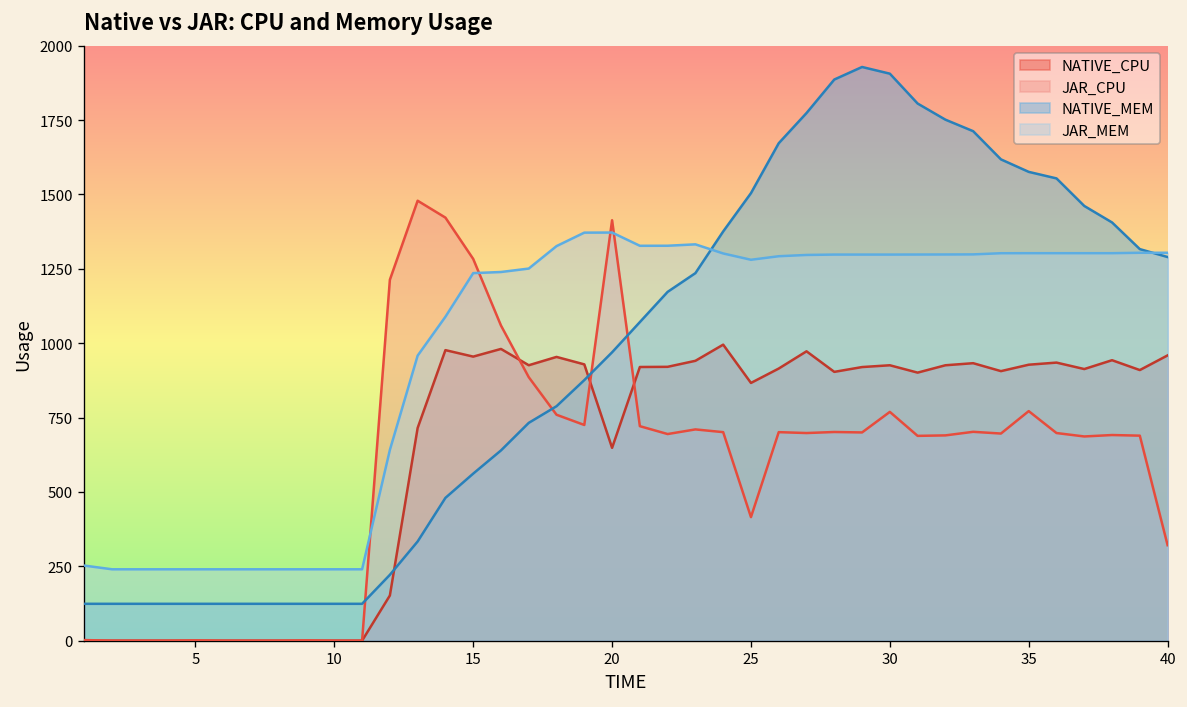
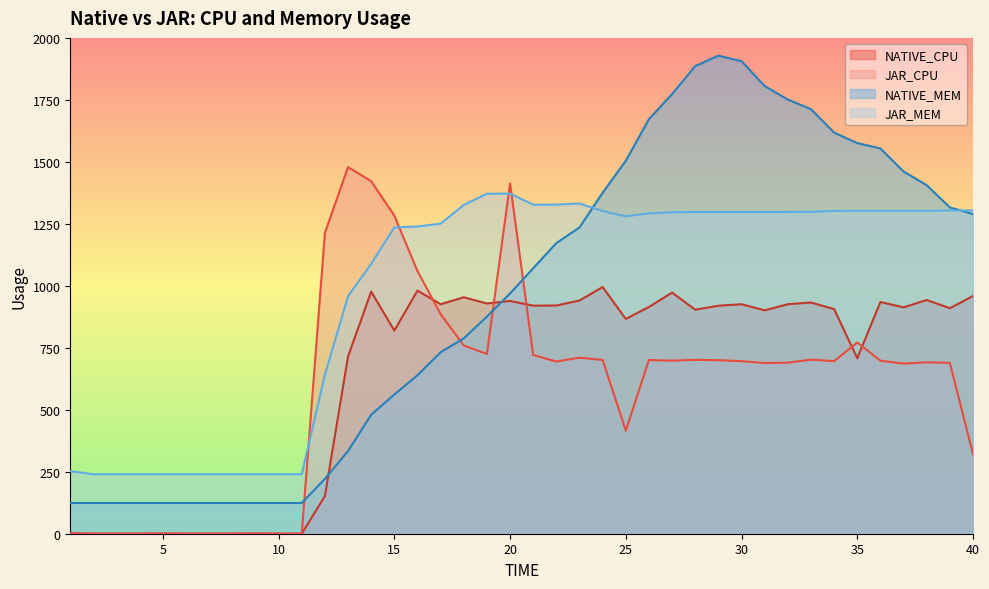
  {
    "NATIVE_CPU": {
-     "15": 950,
-     "20": 650,
+     "15": 820,
+     "20": 940,
      "25": 870,
      "30": 930,
-     "35": 930,
+     "35": 710,
      "40": 960
    },
    "JAR_CPU": {
      "15": 1280,
      "20": 1410,
      "25": 420,
-     "30": 770,
+     "30": 700,
      "35": 770,
      "40": 320
    }
  }
